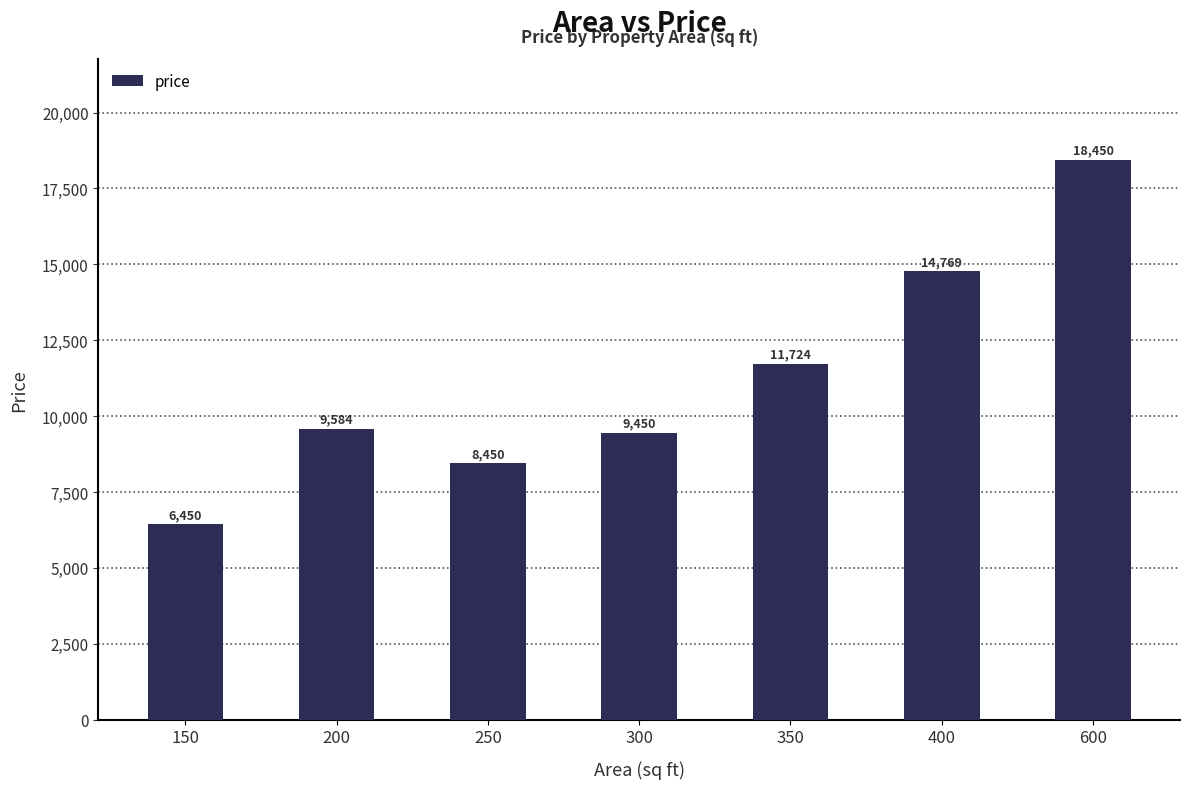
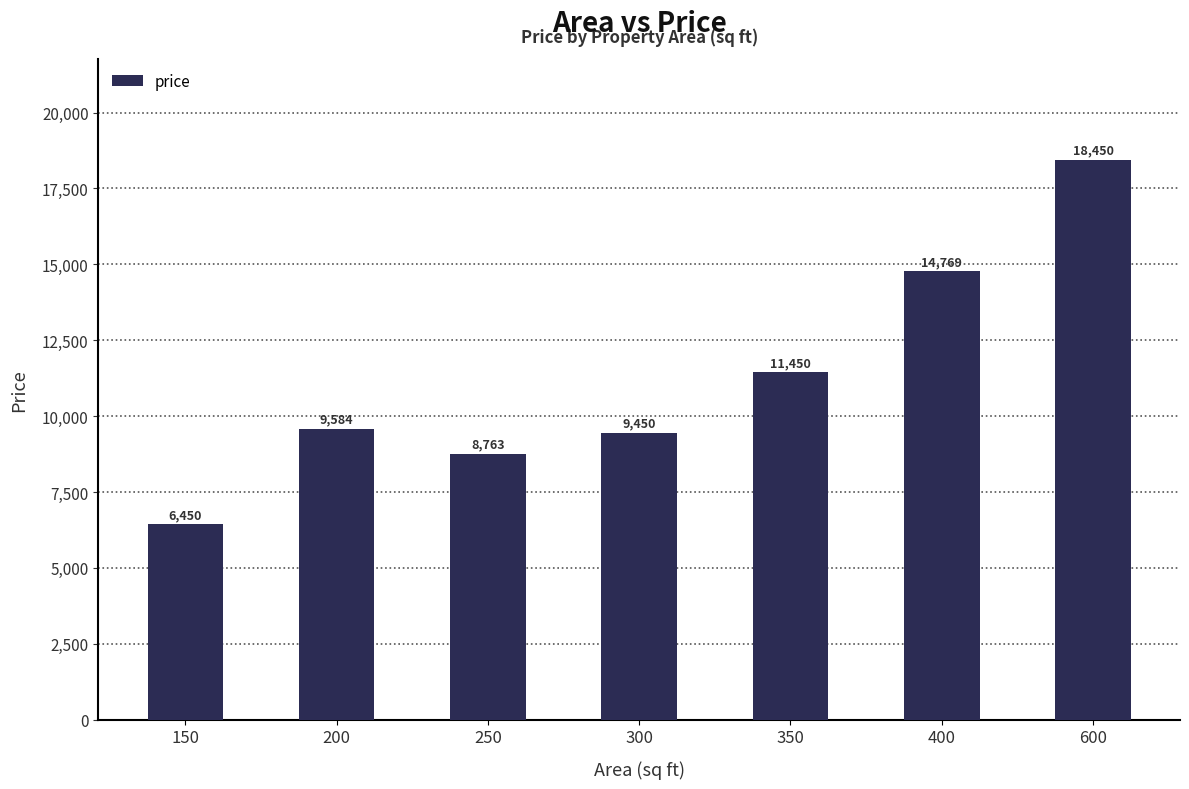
  {
    "150": "6,450",
    "200": "9,584",
-   "250": "8,450",
+   "250": "8,763",
    "300": "9,450",
-   "350": "11,724",
+   "350": "11,450",
    "400": "14,769",
    "600": "18,450"
  }
